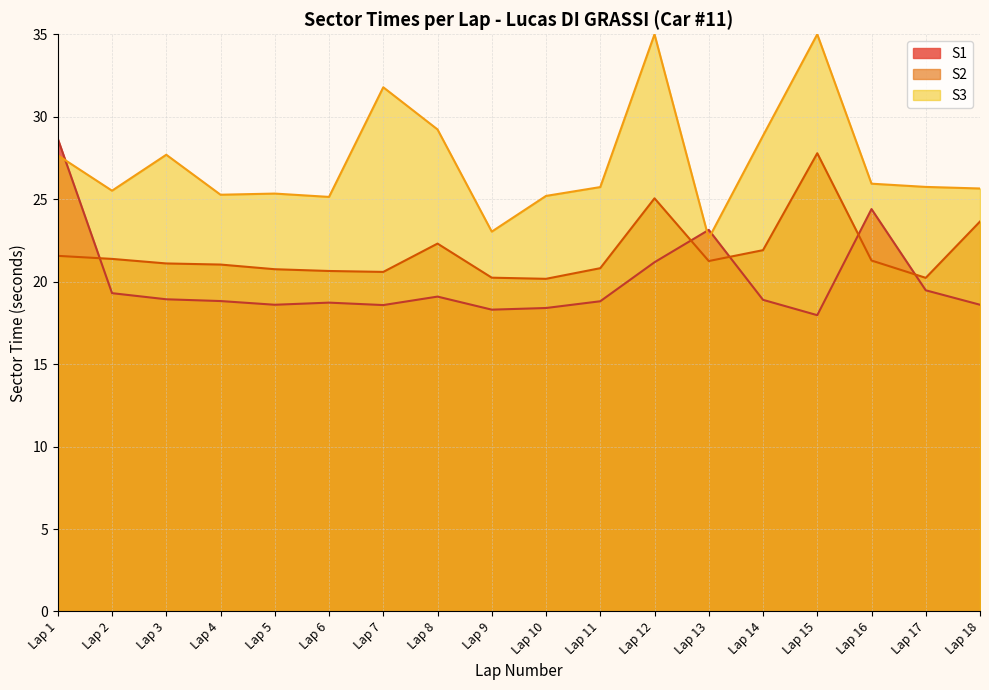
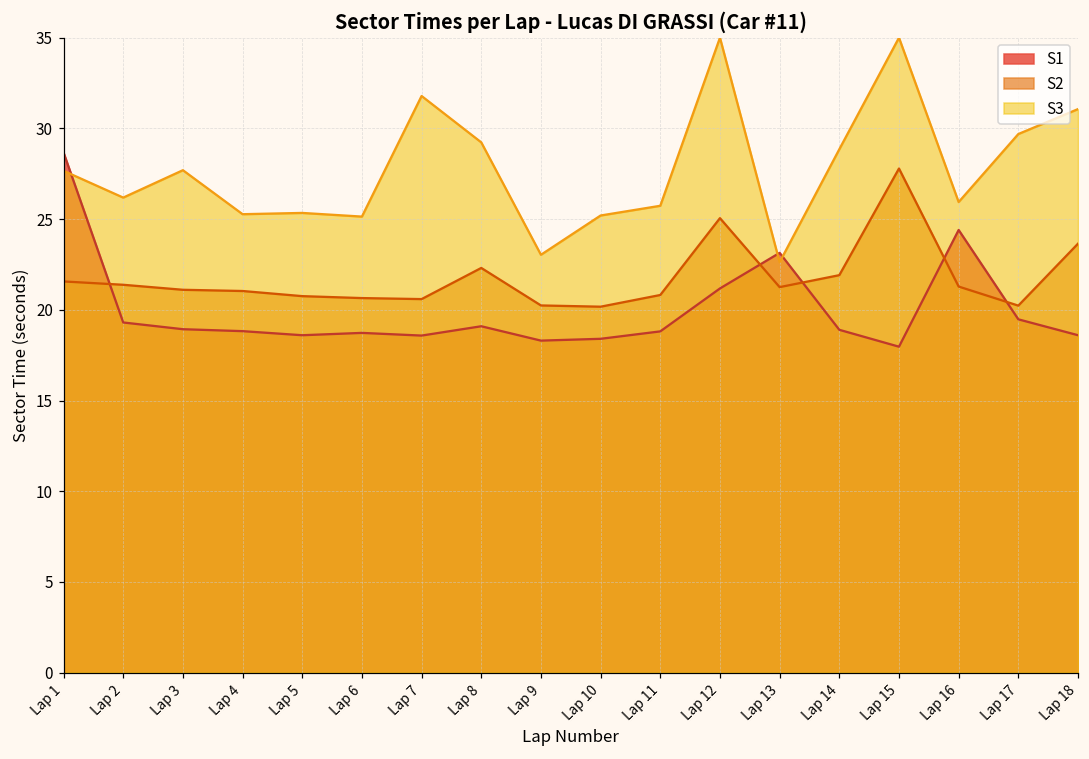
  {
    "S3": {
      "Lap 1": 27.7,
-     "Lap 2": 25.5,
+     "Lap 2": 26.2,
      "Lap 3": 27.7,
      "Lap 4": 25.3,
      "Lap 5": 25.3,
      "Lap 6": 25.1,
      "Lap 7": 31.8,
      "Lap 8": 29.2,
      "Lap 9": 23.0,
      "Lap 10": 25.2,
      "Lap 11": 25.7,
      "Lap 12": 35.0,
      "Lap 13": 22.6,
      "Lap 14": 28.9,
      "Lap 15": 35.0,
      "Lap 16": 25.9,
-     "Lap 17": 25.7,
-     "Lap 18": 25.6
+     "Lap 17": 29.7,
+     "Lap 18": 31.1
    }
  }
